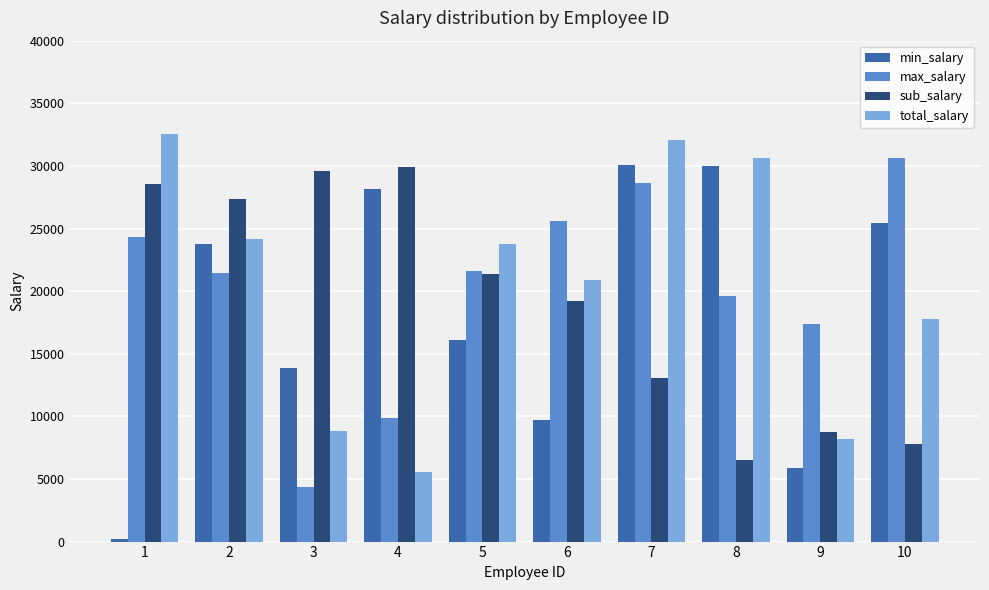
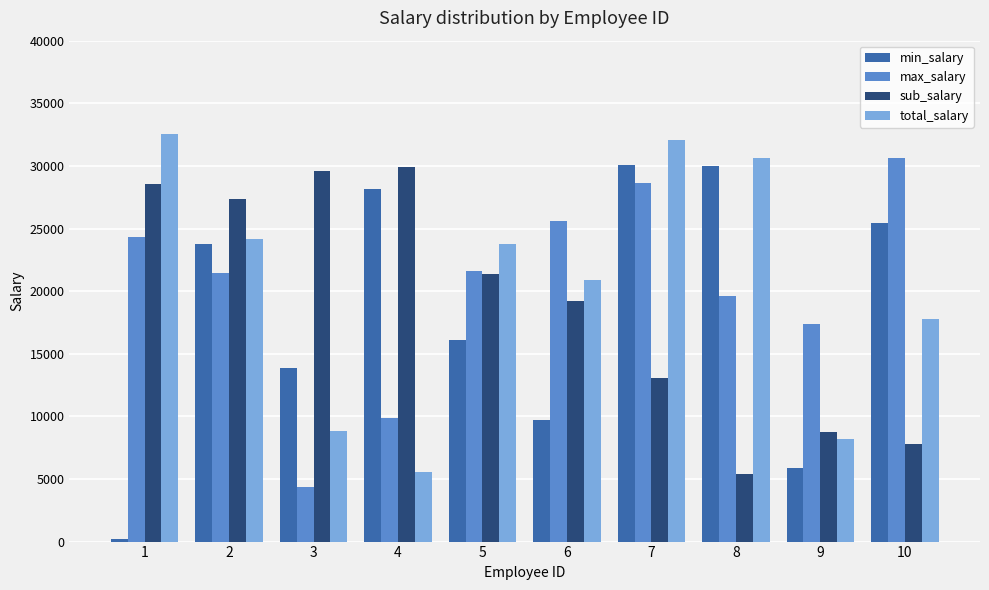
  {
    "sub_salary": {
      "1": 28600,
      "2": 27300,
      "3": 29600,
      "4": 29900,
      "5": 21300,
      "6": 19200,
      "7": 13000,
-     "8": 6500,
+     "8": 5400,
      "9": 8800,
      "10": 7800
    }
  }
